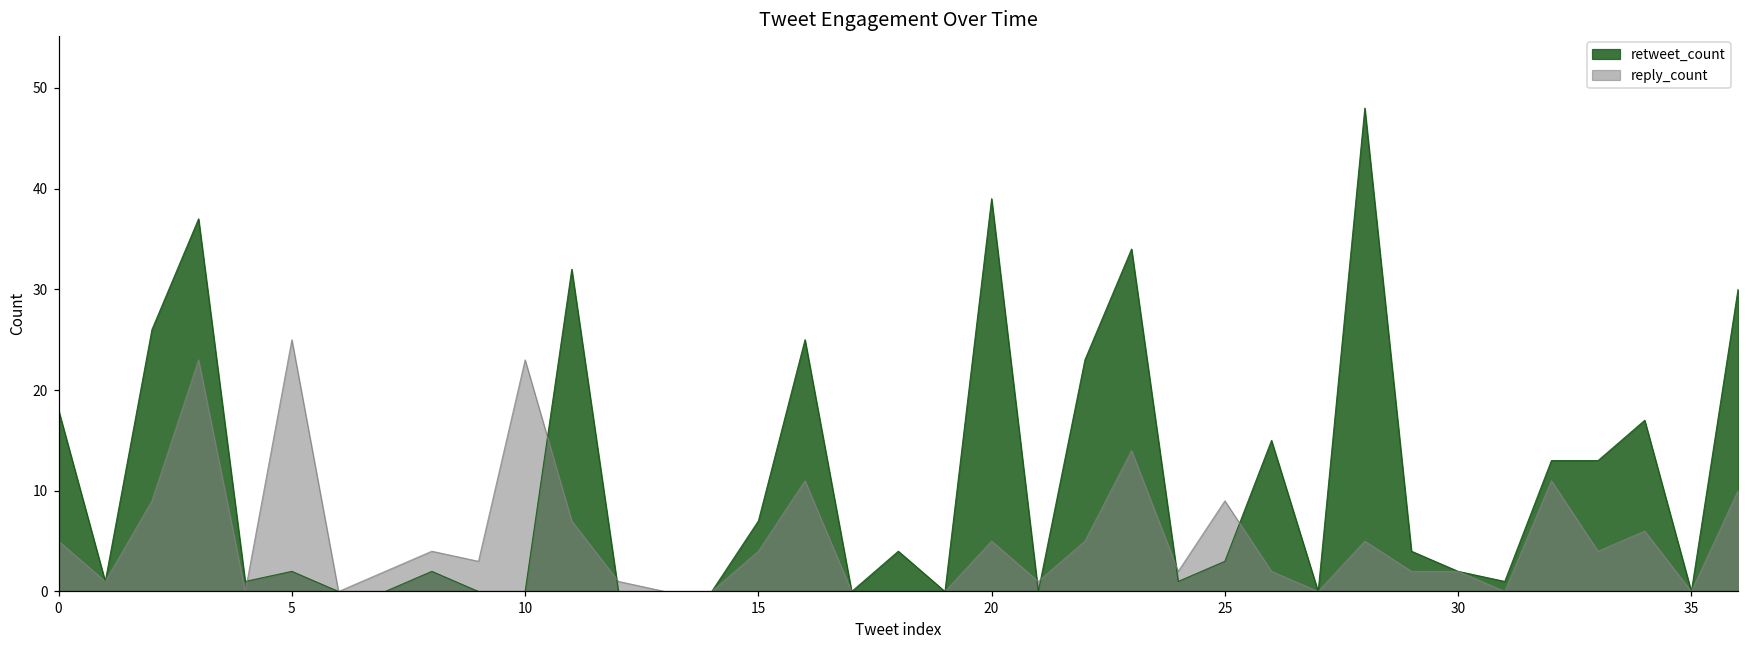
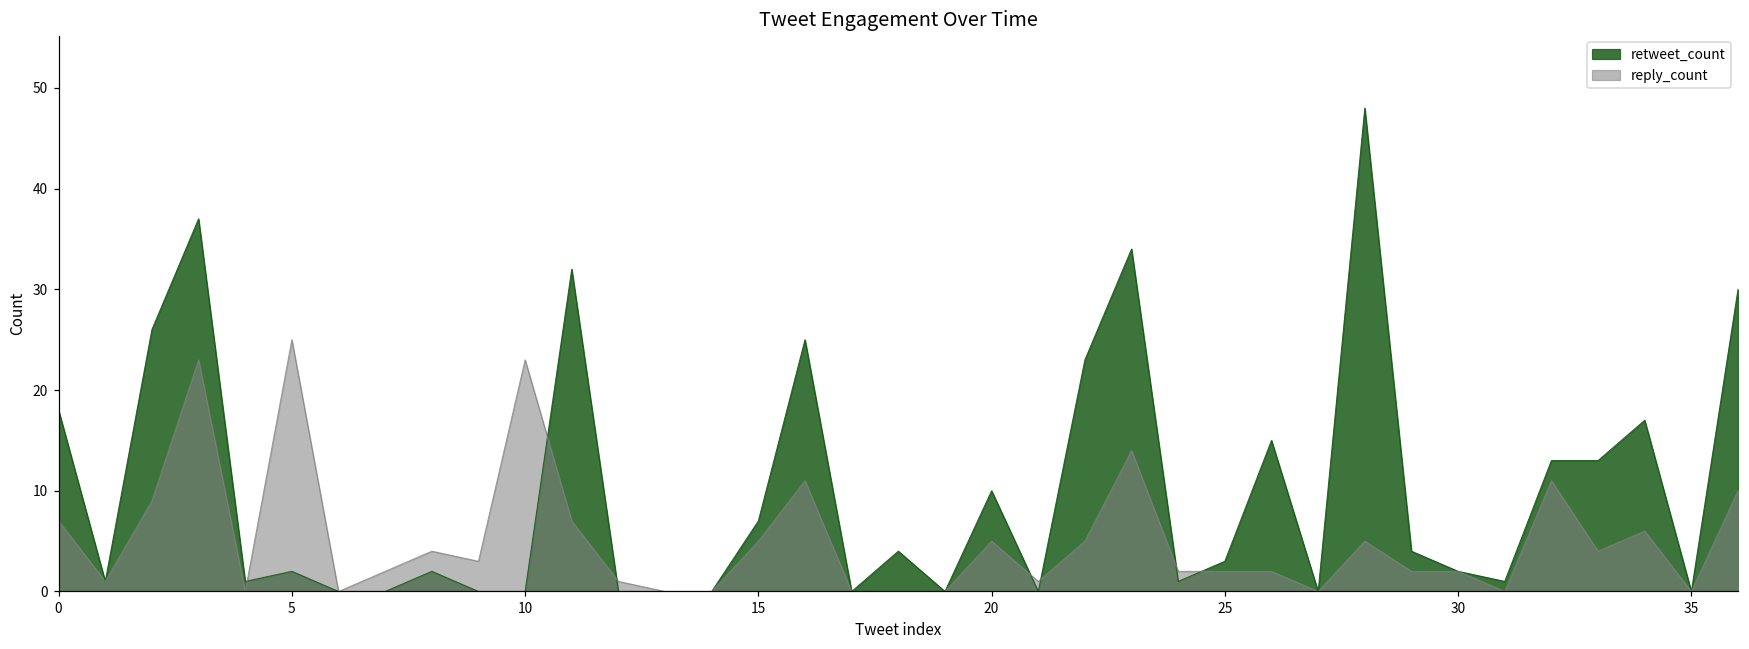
  {
    "retweet_count": {
      "0": 18,
      "5": 2,
      "10": 0,
      "15": 7,
-     "20": 39,
+     "20": 10,
      "25": 3
    },
    "reply_count": {
-     "0": 5,
+     "0": 7,
      "5": 25,
      "10": 23,
-     "15": 4,
+     "15": 5,
      "20": 5,
-     "25": 9
+     "25": 2
    }
  }
